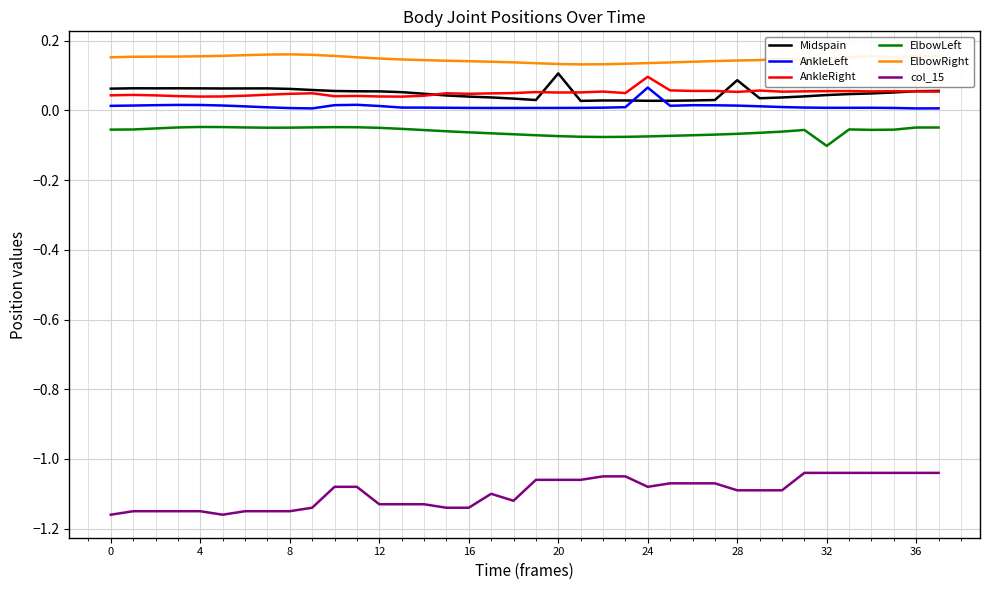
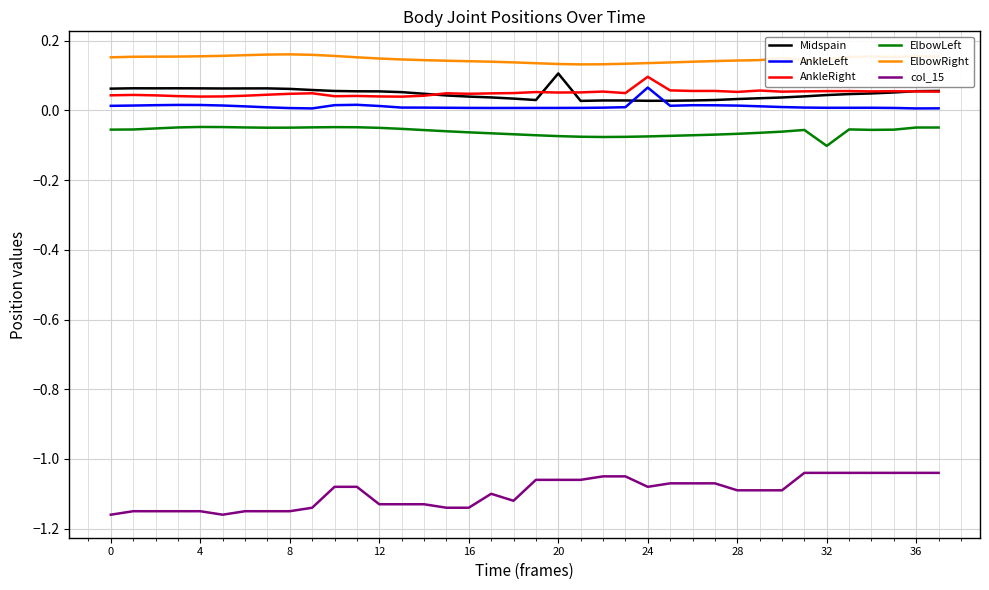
  {
    "Midspain": {
      "0": 0.06,
      "4": 0.06,
      "8": 0.06,
      "12": 0.05,
      "16": 0.04,
      "20": 0.11,
      "24": 0.03,
-     "28": 0.09,
+     "28": 0.03,
      "32": 0.04
    },
    "AnkleLeft": {
      "0": 0.01,
      "4": 0.02,
      "8": 0.01,
      "12": 0.01,
      "16": 0.01,
      "20": 0.01,
      "24": 0.07,
      "28": 0.01,
      "32": 0.01,
      "36": 0.01
    },
    "AnkleRight": {
      "0": 0.04,
      "4": 0.04,
      "8": 0.05,
      "12": 0.04,
      "16": 0.05,
      "20": 0.05,
      "24": 0.10,
      "28": 0.05,
      "32": 0.06
    },
    "ElbowLeft": {
      "0": -0.06,
      "4": -0.05,
      "8": -0.05,
      "12": -0.05,
      "16": -0.06,
      "20": -0.07,
      "24": -0.07,
      "28": -0.07,
      "32": -0.10,
      "36": -0.05
    },
    "ElbowRight": {
      "0": 0.15,
      "4": 0.16,
      "8": 0.16,
      "12": 0.15,
      "16": 0.14,
      "20": 0.13,
      "24": 0.14,
      "28": 0.14
    },
    "col_15": {
      "0": -1.16,
      "4": -1.15,
      "8": -1.15,
      "12": -1.13,
      "16": -1.14,
      "20": -1.06,
      "24": -1.08,
      "28": -1.09,
      "32": -1.04,
      "36": -1.04
    }
  }
